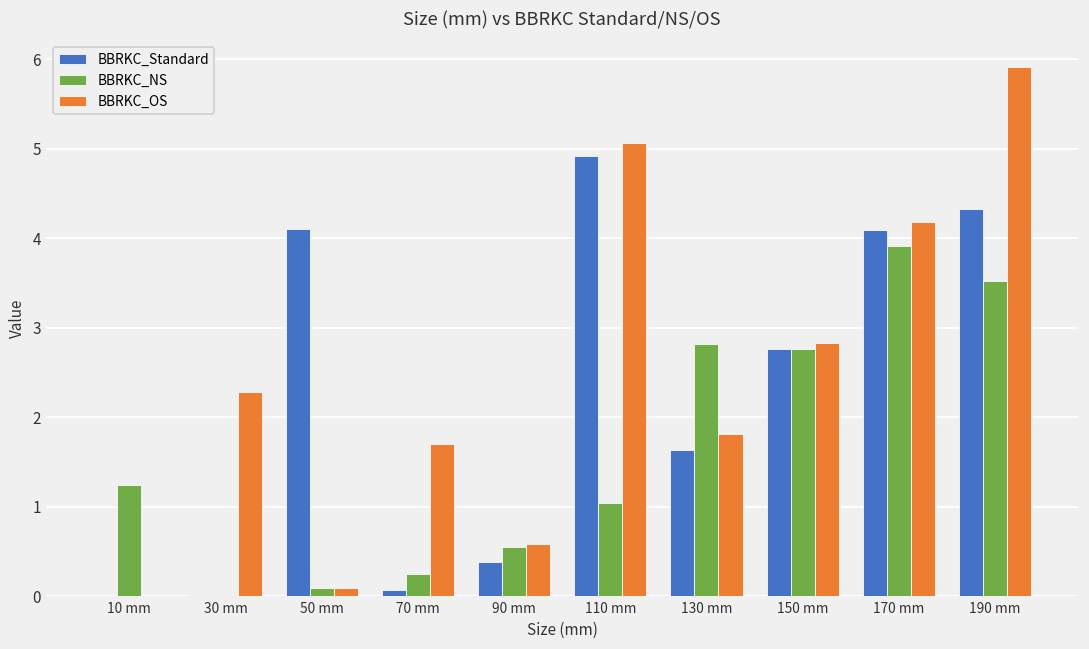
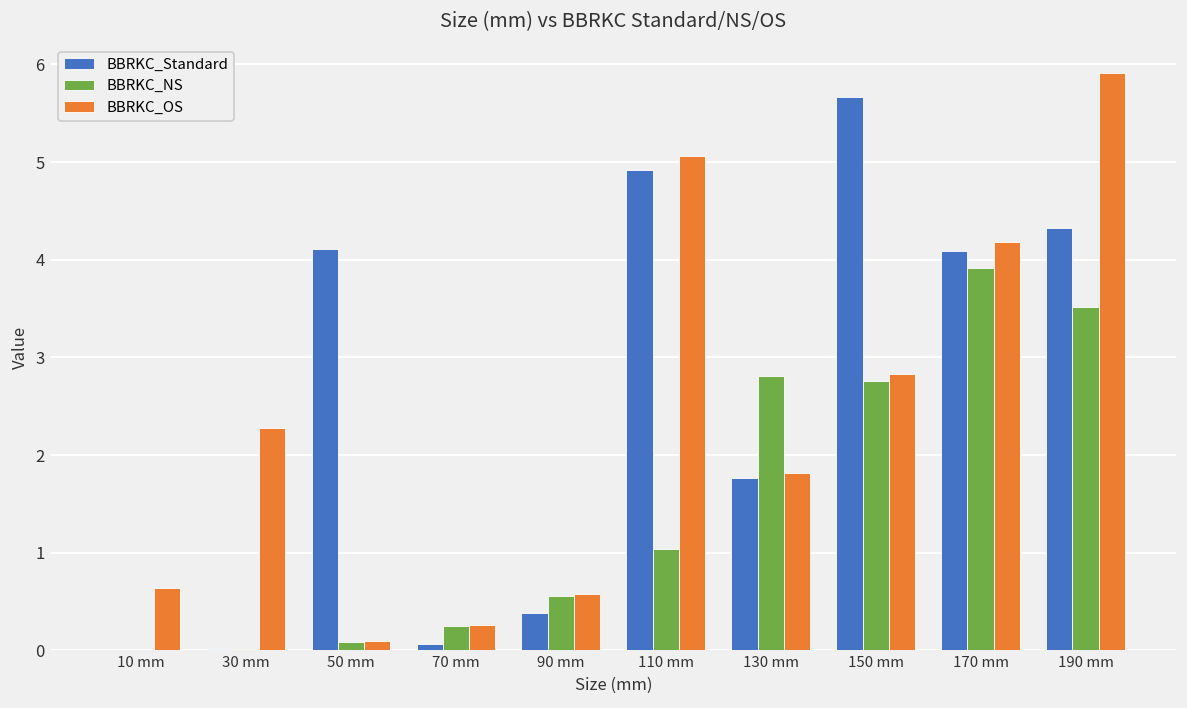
  {
    "BBRKC_Standard": {
      "50 mm": 4.1,
      "70 mm": 0.1,
      "90 mm": 0.4,
      "110 mm": 4.9,
-     "130 mm": 1.6,
-     "150 mm": 2.8,
+     "130 mm": 1.8,
+     "150 mm": 5.7,
      "170 mm": 4.1,
      "190 mm": 4.3
    },
    "BBRKC_NS": {
-     "10 mm": 1.2,
+     "10 mm": 0.0,
      "50 mm": 0.1,
      "70 mm": 0.3,
      "90 mm": 0.6,
      "110 mm": 1.0,
      "130 mm": 2.8,
      "150 mm": 2.8,
      "170 mm": 3.9,
      "190 mm": 3.5
    },
    "BBRKC_OS": {
-     "10 mm": 0.0,
+     "10 mm": 0.6,
      "30 mm": 2.3,
      "50 mm": 0.1,
-     "70 mm": 1.7,
+     "70 mm": 0.3,
      "90 mm": 0.6,
      "110 mm": 5.1,
      "130 mm": 1.8,
      "150 mm": 2.8,
      "170 mm": 4.2,
      "190 mm": 5.9
    }
  }
